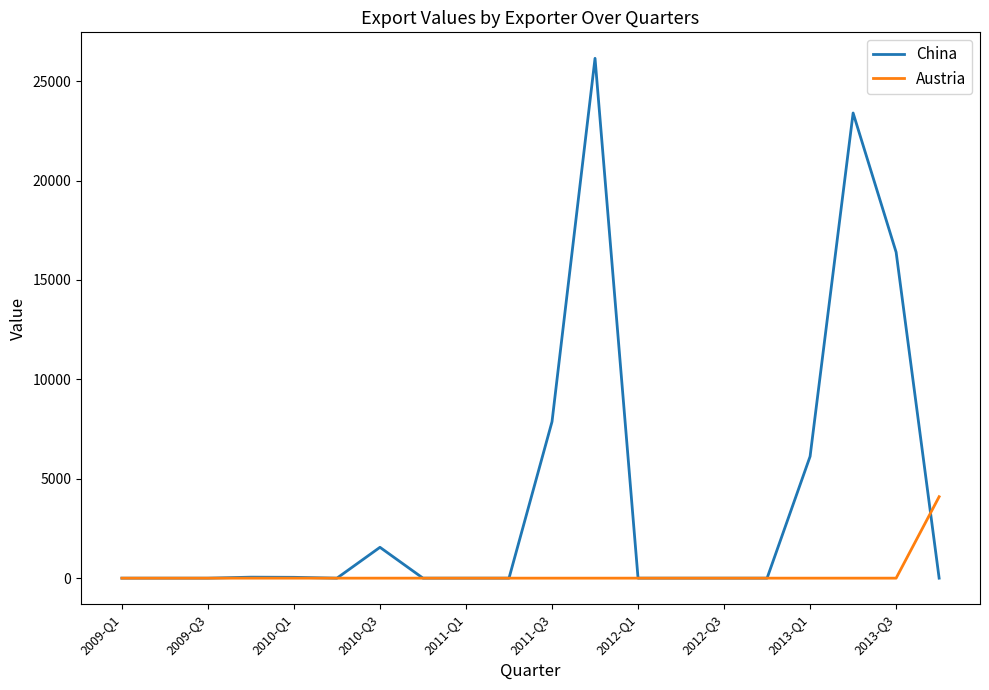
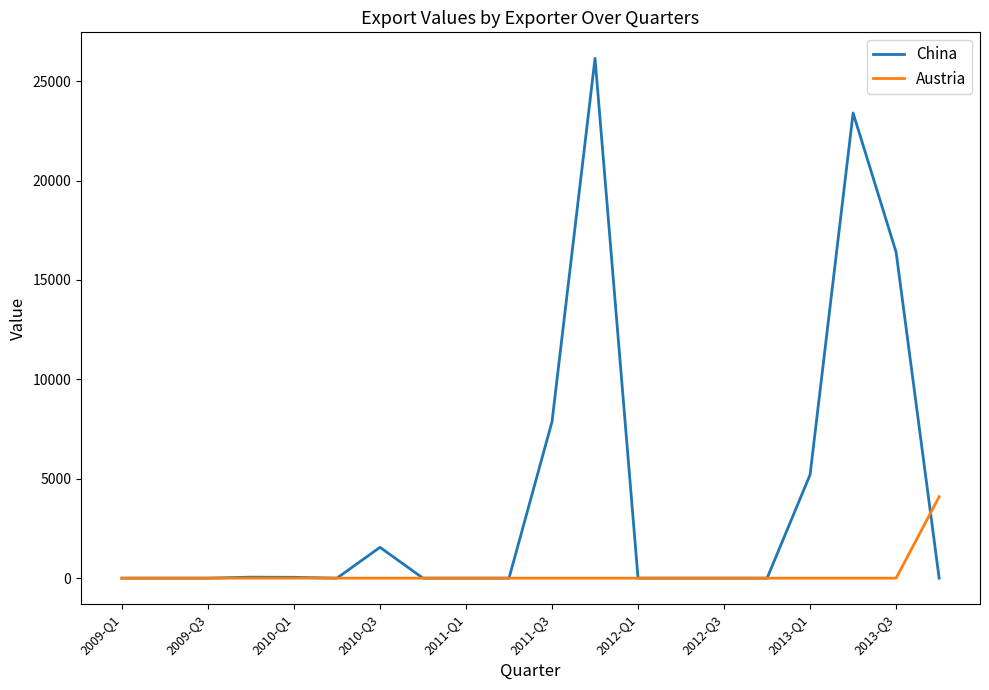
  {
    "China": {
      "2010-Q3": 1600,
      "2011-Q3": 7900,
-     "2013-Q1": 6100,
+     "2013-Q1": 5200,
      "2013-Q3": 16400
    },
    "Austria": {
      "2010-Q3": 0,
      "2011-Q3": 0,
      "2013-Q1": 0,
      "2013-Q3": 0
    }
  }
